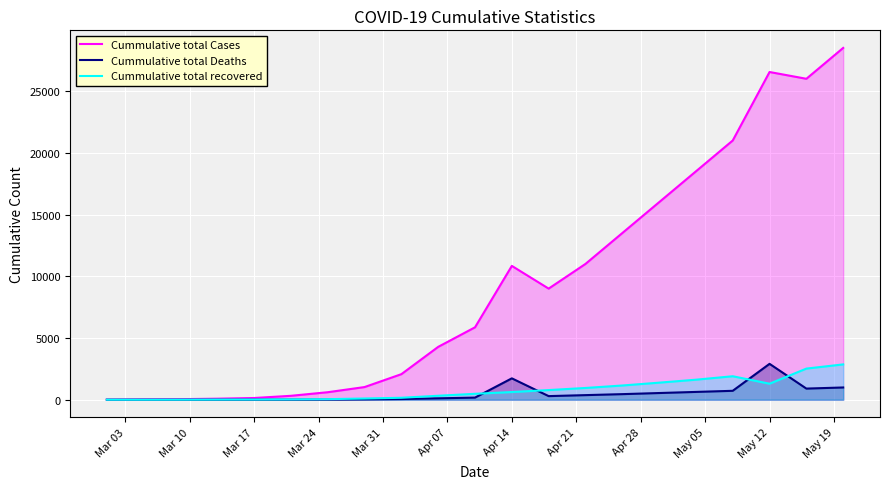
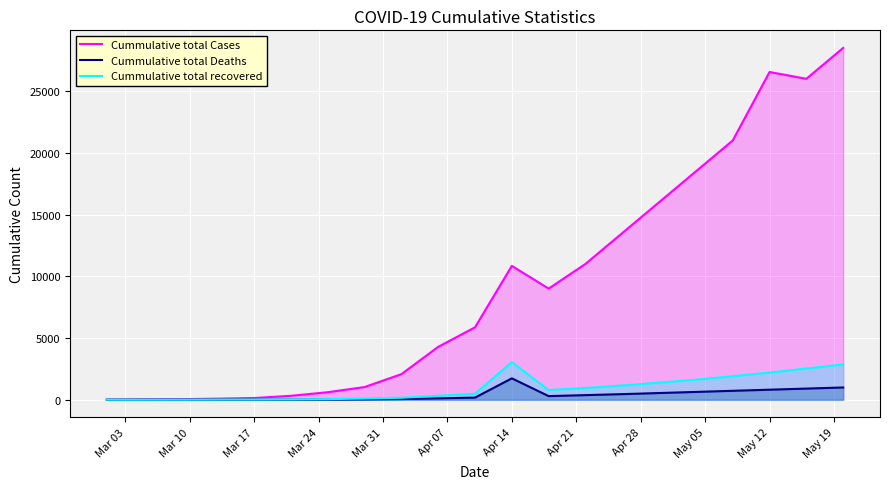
  {
    "Cummulative total Cases": {
      "Apr 14": 10800,
      "May 12": 26500
    },
    "Cummulative total Deaths": {
      "Apr 14": 1700,
-     "May 12": 2900
+     "May 12": 800
    },
    "Cummulative total recovered": {
-     "Apr 14": 600,
-     "May 12": 1300
+     "Apr 14": 3000,
+     "May 12": 2200
    }
  }
